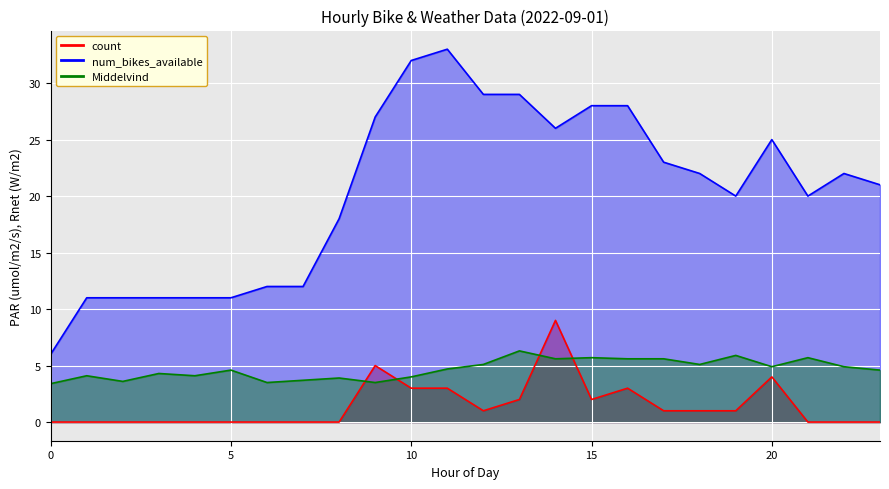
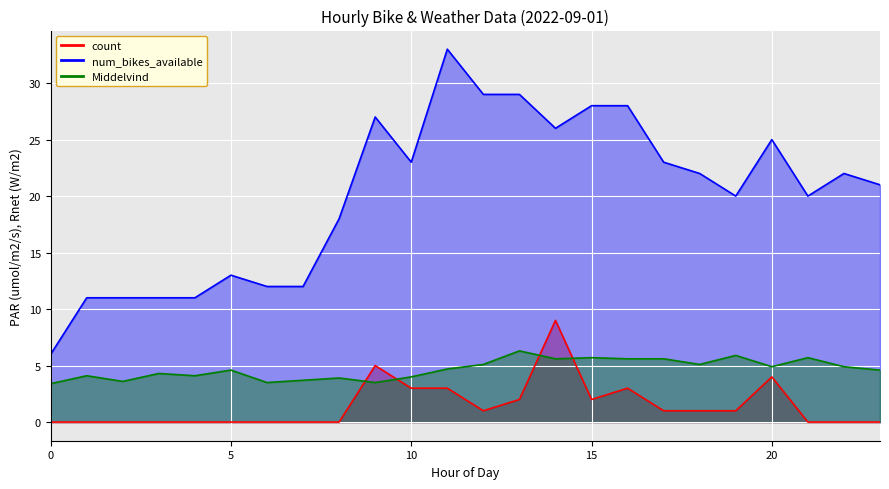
  {
    "count": {
      "0": 0,
      "5": 0,
      "10": 3,
      "15": 2,
      "20": 4
    },
    "num_bikes_available": {
      "0": 6,
-     "5": 11,
-     "10": 32,
+     "5": 13,
+     "10": 23,
      "15": 28,
      "20": 25
    },
    "Middelvind": {
      "0": 3.4,
      "5": 4.6,
      "10": 4,
      "15": 5.7,
      "20": 5
    }
  }
